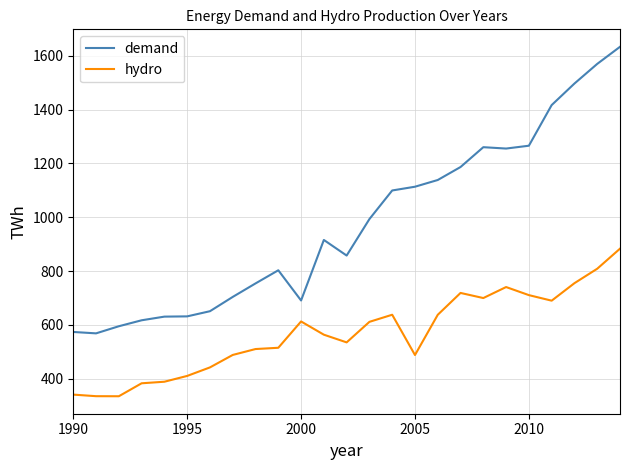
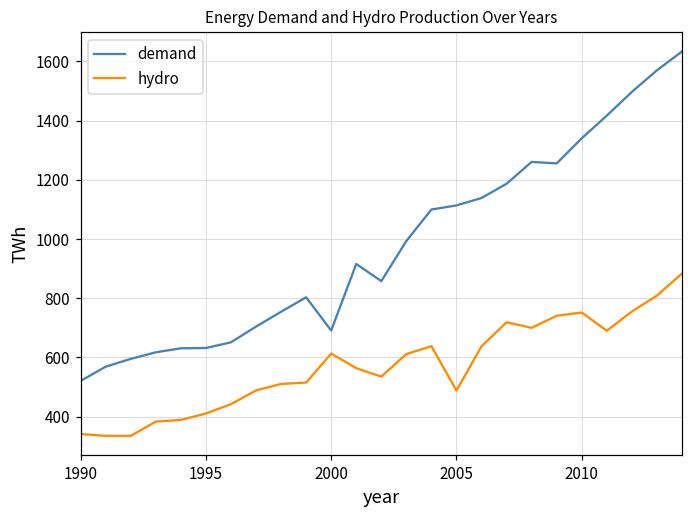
  {
    "demand": {
-     "1990": 570,
+     "1990": 520,
      "1995": 630,
      "2000": 690,
      "2005": 1110,
-     "2010": 1270
+     "2010": 1340
    },
    "hydro": {
      "1990": 340,
      "1995": 410,
      "2000": 610,
      "2005": 490,
-     "2010": 710
+     "2010": 750
    }
  }
